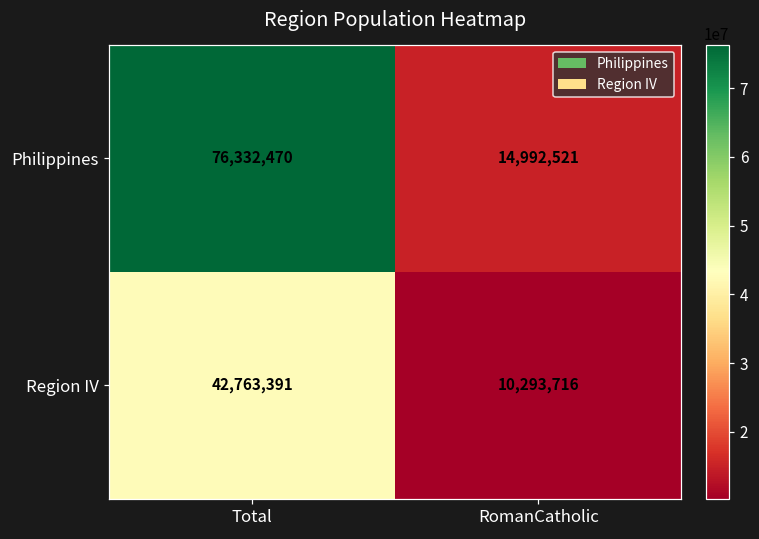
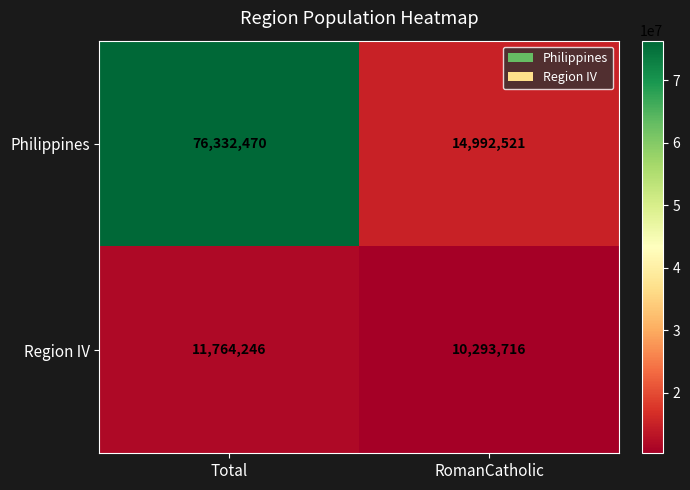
  {
    "Philippines": {
      "Total": "76,332,470",
      "RomanCatholic": "14,992,521"
    },
    "Region IV": {
-     "Total": "42,763,391",
+     "Total": "11,764,246",
      "RomanCatholic": "10,293,716"
    }
  }
